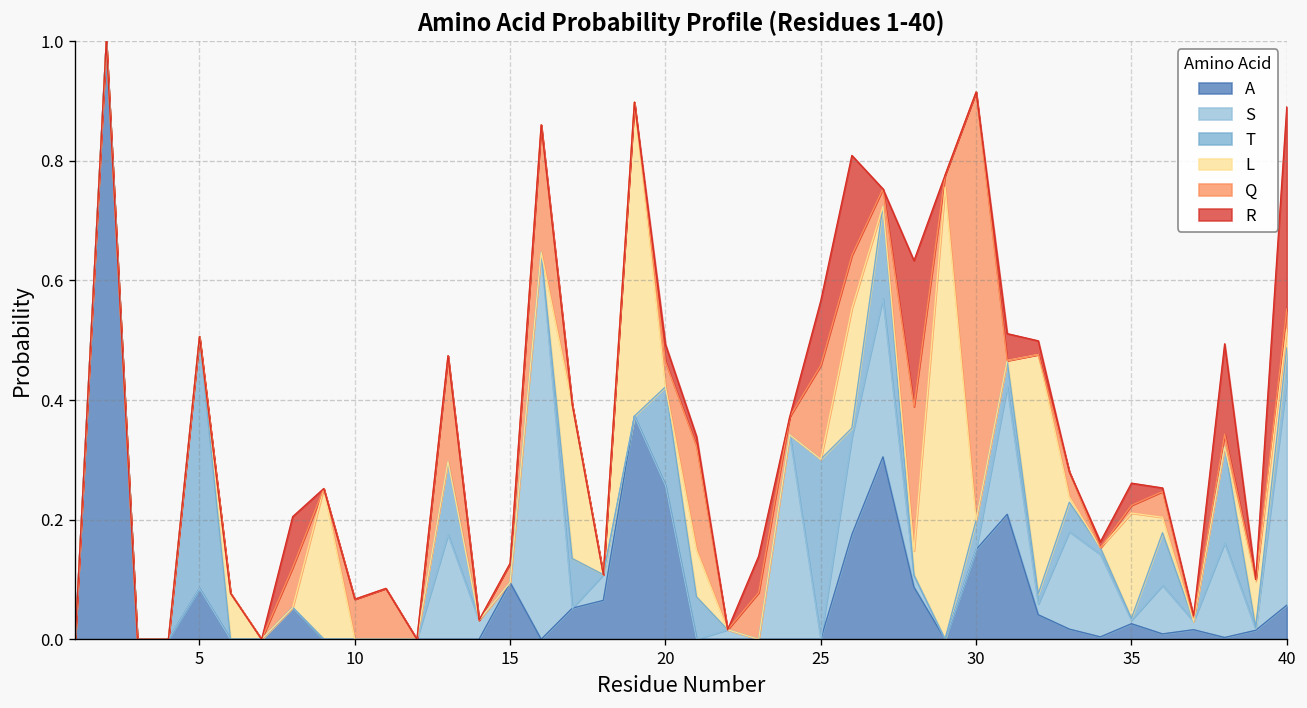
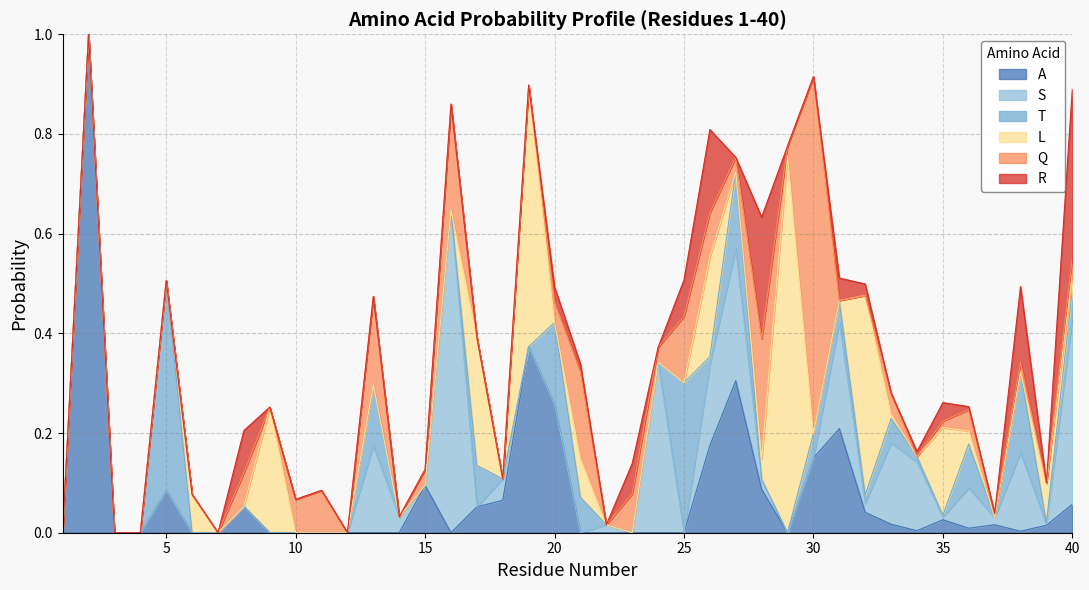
  {
    "A": {
      "35": 0.03,
      "40": 0.06
    },
    "L": {
      "35": 0.18,
      "40": 0.03
    },
    "Q": {
      "20": 0.04,
-     "25": 0.16,
+     "25": 0.13,
      "35": 0.01,
      "40": 0.03
    },
    "R": {
      "20": 0.03,
-     "25": 0.11,
+     "25": 0.07,
      "35": 0.04,
      "40": 0.34
    }
  }
